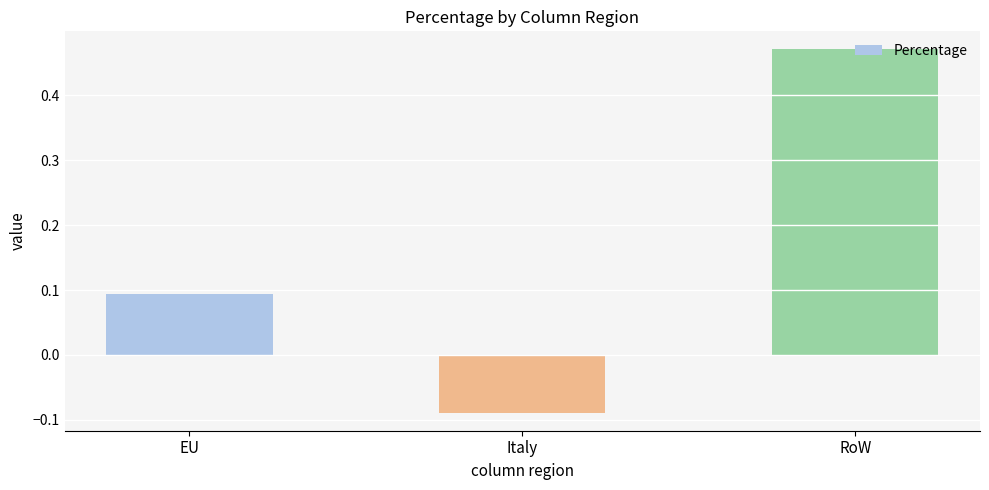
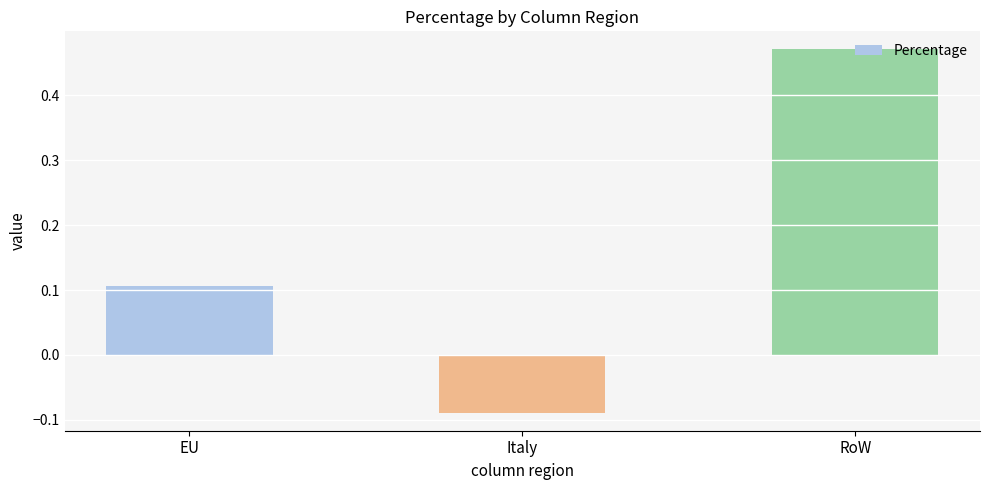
  {
-   "EU": 0.09,
+   "EU": 0.11,
    "Italy": -0.09,
    "RoW": 0.47
  }
